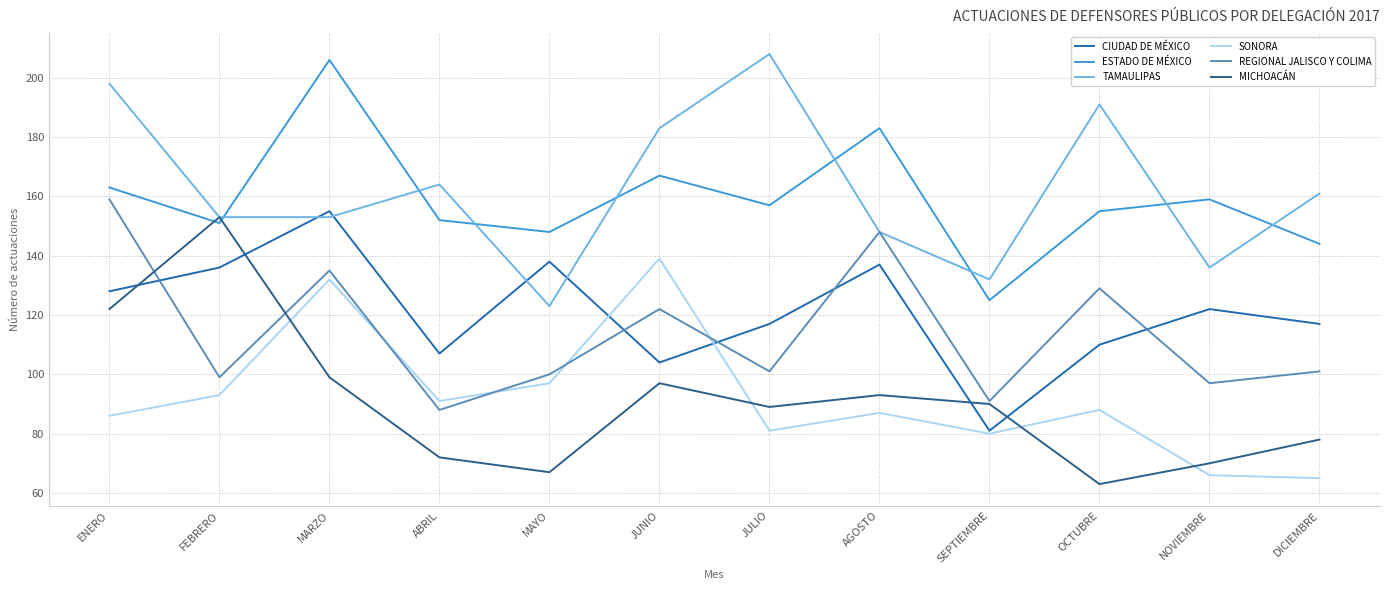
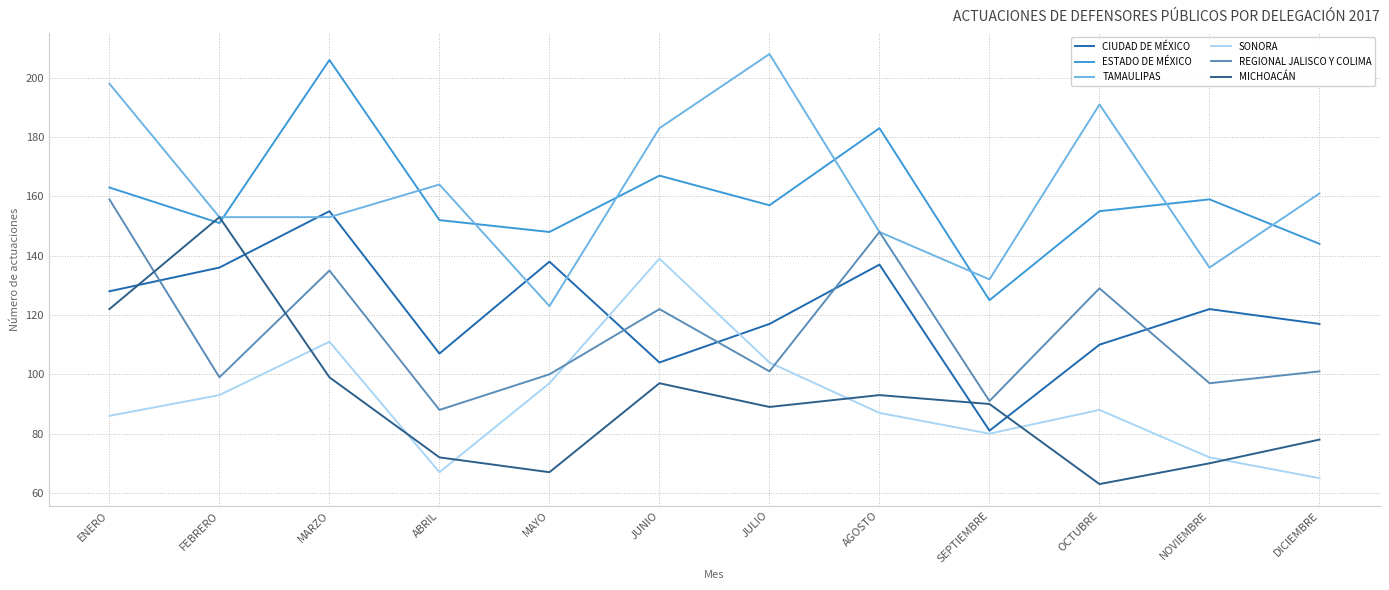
  {
    "SONORA": {
      "ENERO": 86,
      "FEBRERO": 93,
-     "MARZO": 132,
-     "ABRIL": 91,
+     "MARZO": 111,
+     "ABRIL": 67,
      "MAYO": 97,
      "JUNIO": 139,
-     "JULIO": 81,
+     "JULIO": 104,
      "AGOSTO": 87,
      "SEPTIEMBRE": 80,
      "OCTUBRE": 88,
-     "NOVIEMBRE": 66,
+     "NOVIEMBRE": 72,
      "DICIEMBRE": 65
    }
  }
